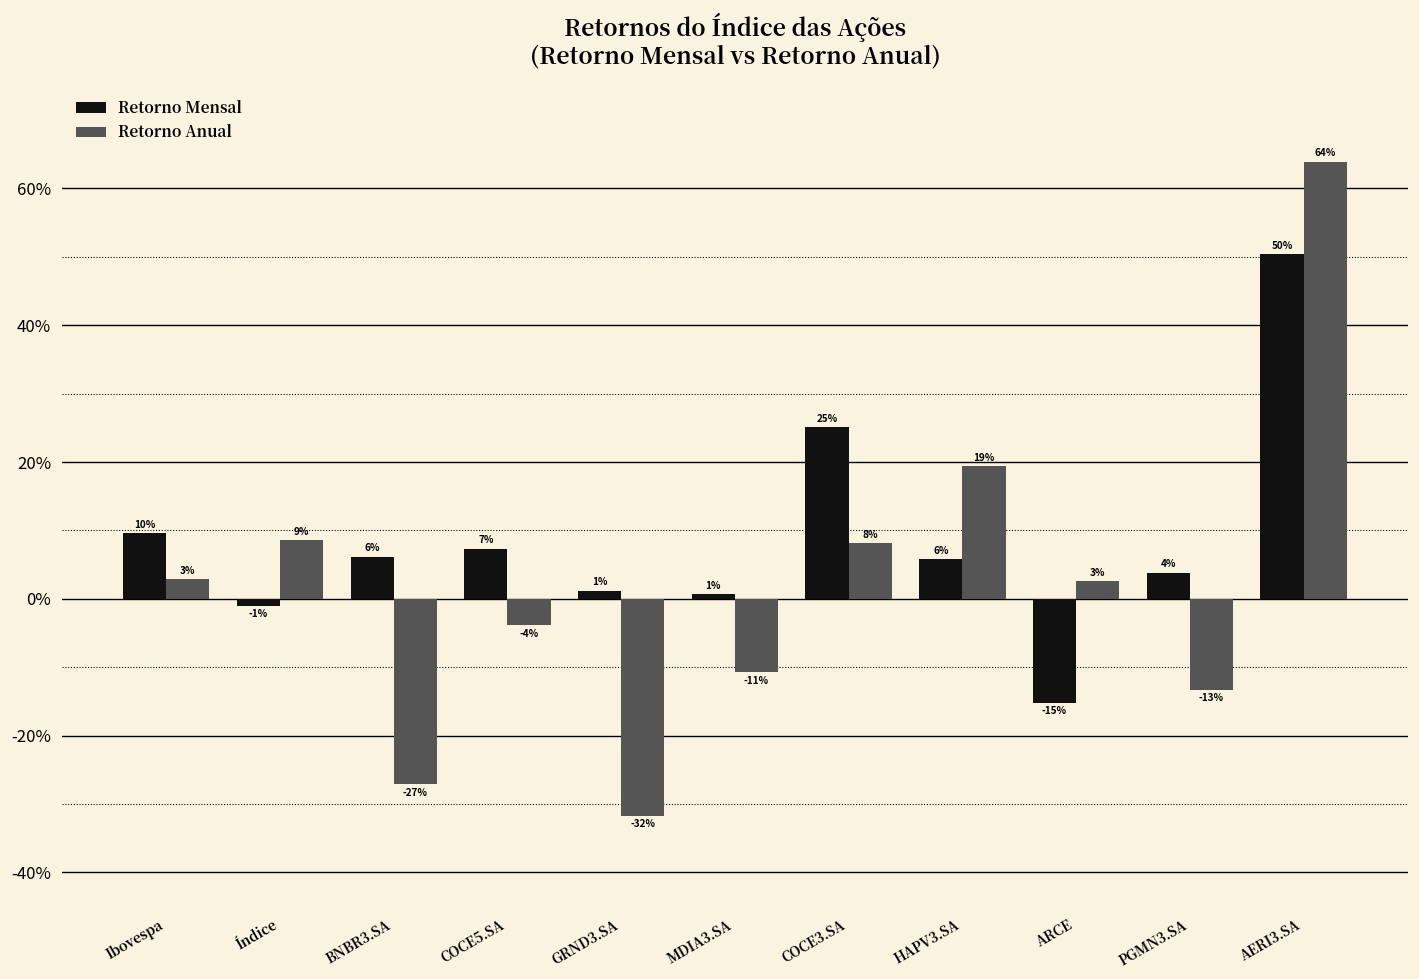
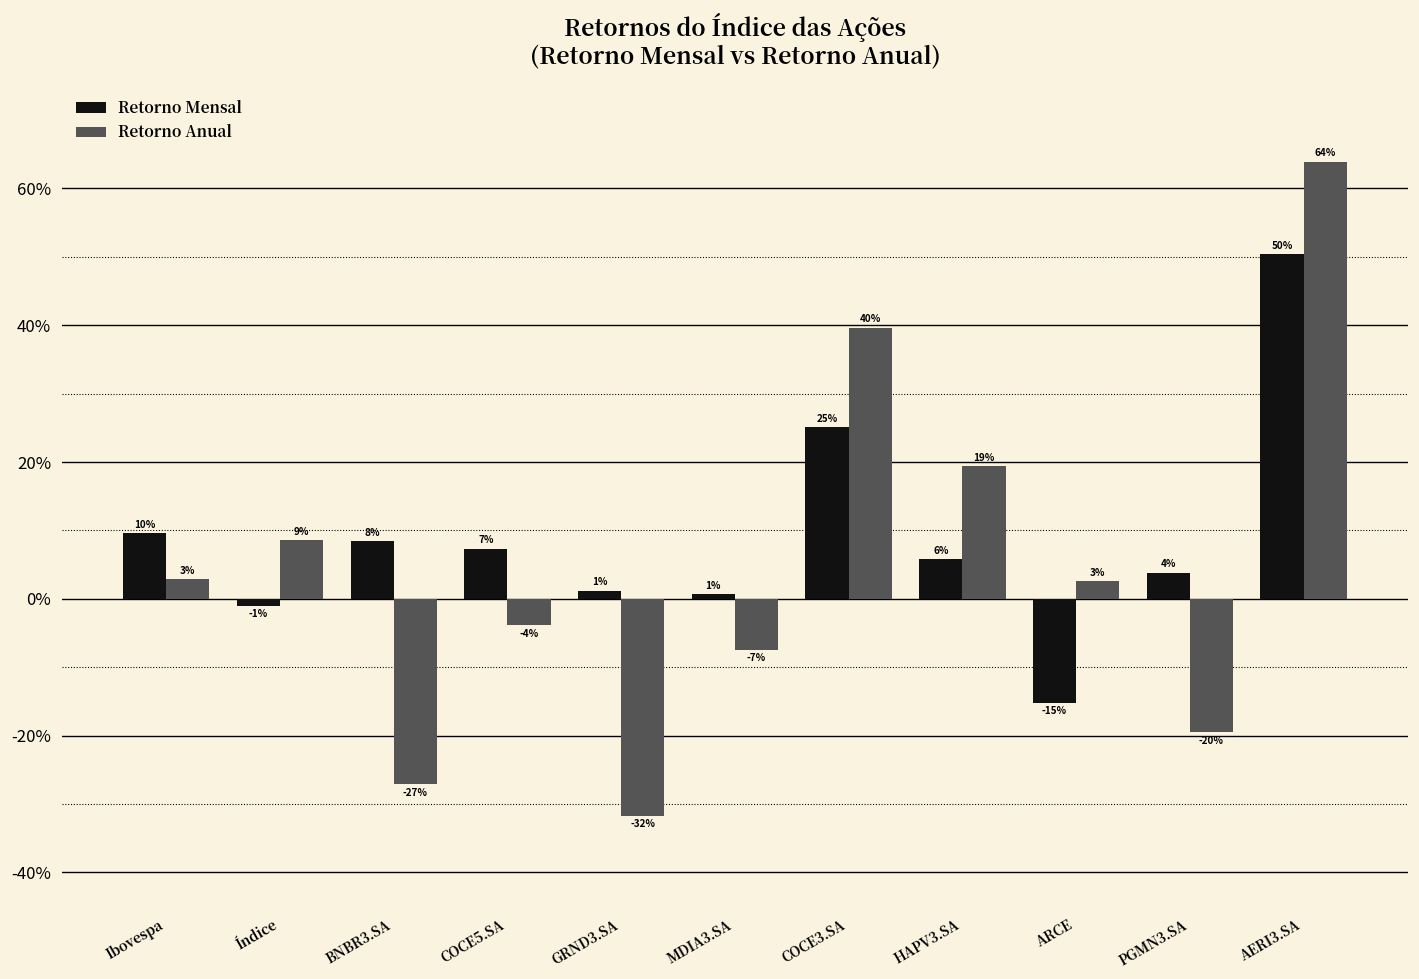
  {
    "Retorno Mensal": {
      "Ibovespa": "10%",
      "Índice": "-1%",
-     "BNBR3.SA": "6%",
+     "BNBR3.SA": "8%",
      "COCE5.SA": "7%",
      "GRND3.SA": "1%",
      "MDIA3.SA": "1%",
      "COCE3.SA": "25%",
      "HAPV3.SA": "6%",
      "ARCE": "-15%",
      "PGMN3.SA": "4%",
      "AERI3.SA": "50%"
    },
    "Retorno Anual": {
      "Ibovespa": "3%",
      "Índice": "9%",
      "BNBR3.SA": "-27%",
      "COCE5.SA": "-4%",
      "GRND3.SA": "-32%",
-     "MDIA3.SA": "-11%",
-     "COCE3.SA": "8%",
+     "MDIA3.SA": "-7%",
+     "COCE3.SA": "40%",
      "HAPV3.SA": "19%",
      "ARCE": "3%",
-     "PGMN3.SA": "-13%",
+     "PGMN3.SA": "-20%",
      "AERI3.SA": "64%"
    }
  }
